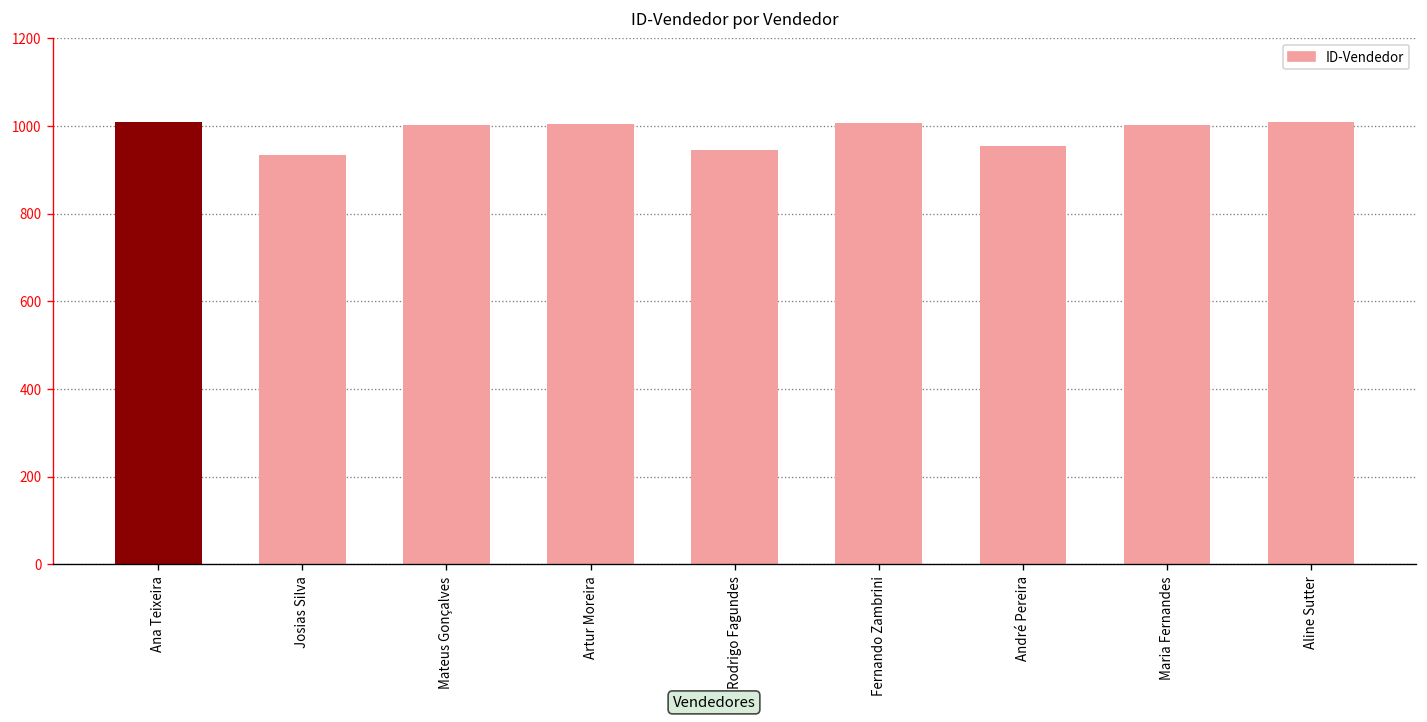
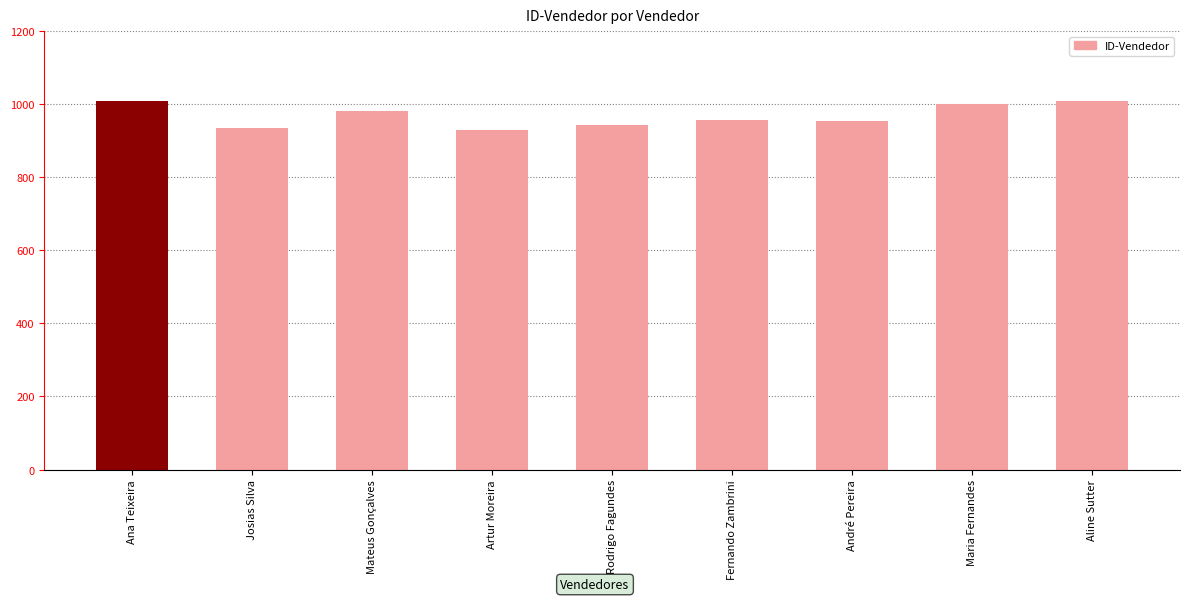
  {
    "Ana Teixeira": 1010,
    "Josias Silva": 930,
-   "Mateus Gonçalves": 1000,
-   "Artur Moreira": 1000,
+   "Mateus Gonçalves": 980,
+   "Artur Moreira": 930,
    "Rodrigo Fagundes": 940,
-   "Fernando Zambrini": 1010,
+   "Fernando Zambrini": 960,
    "André Pereira": 960,
    "Maria Fernandes": 1000,
    "Aline Sutter": 1010
  }
